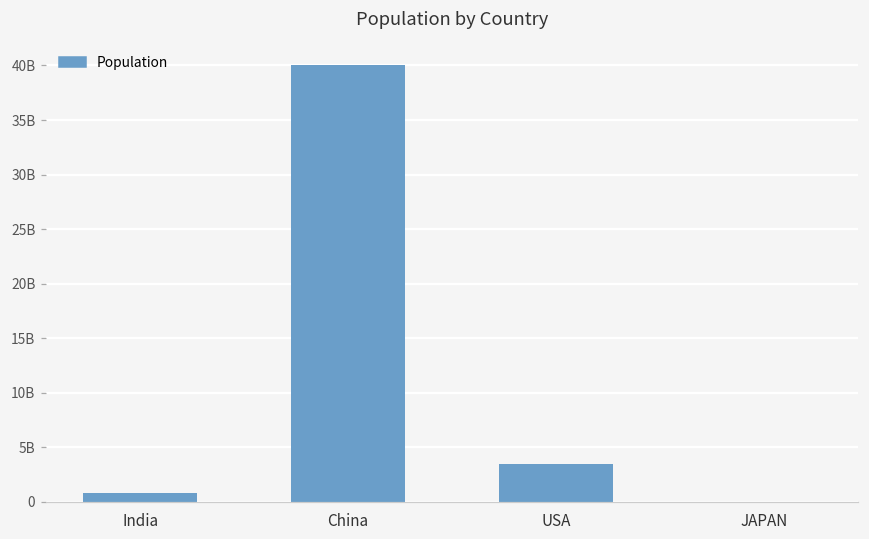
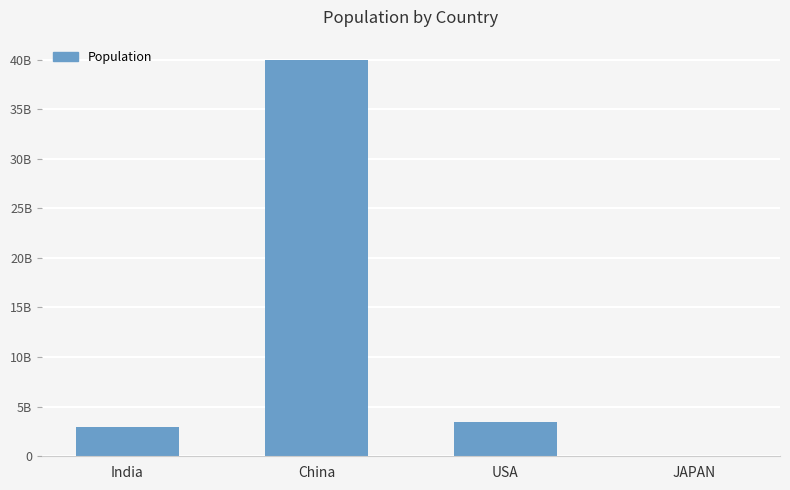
  {
-   "India": 1000000000,
+   "India": 3000000000,
    "China": 40000000000,
    "USA": 3000000000
  }
